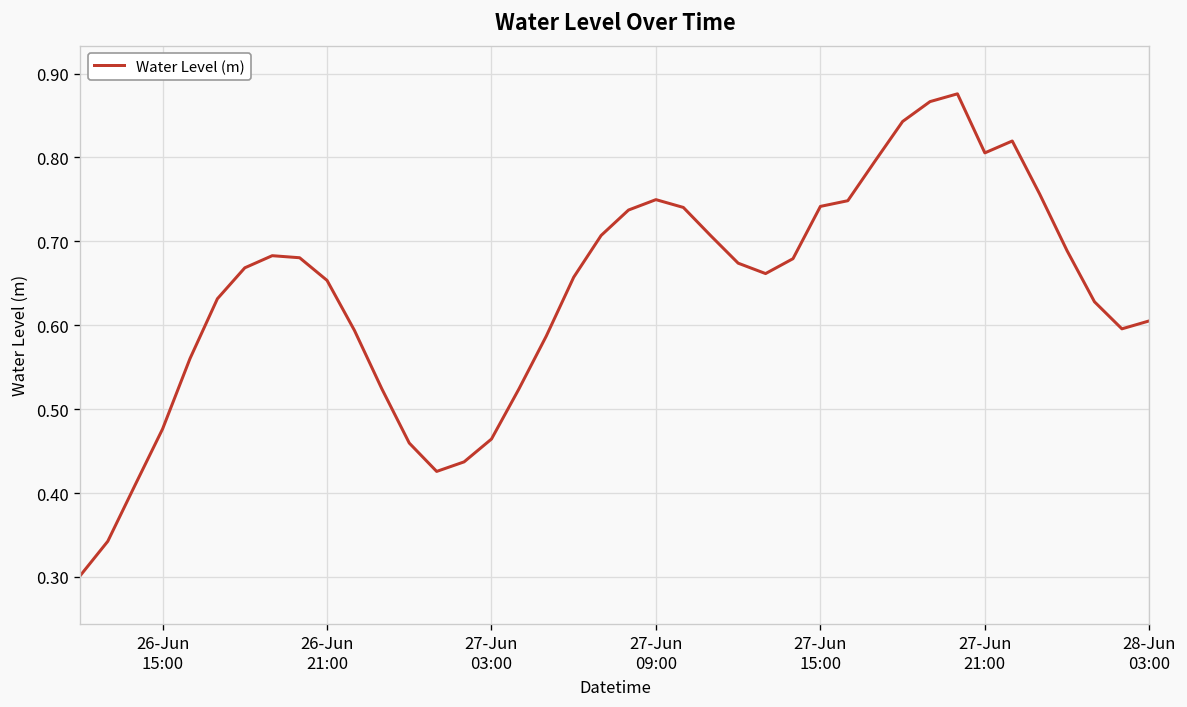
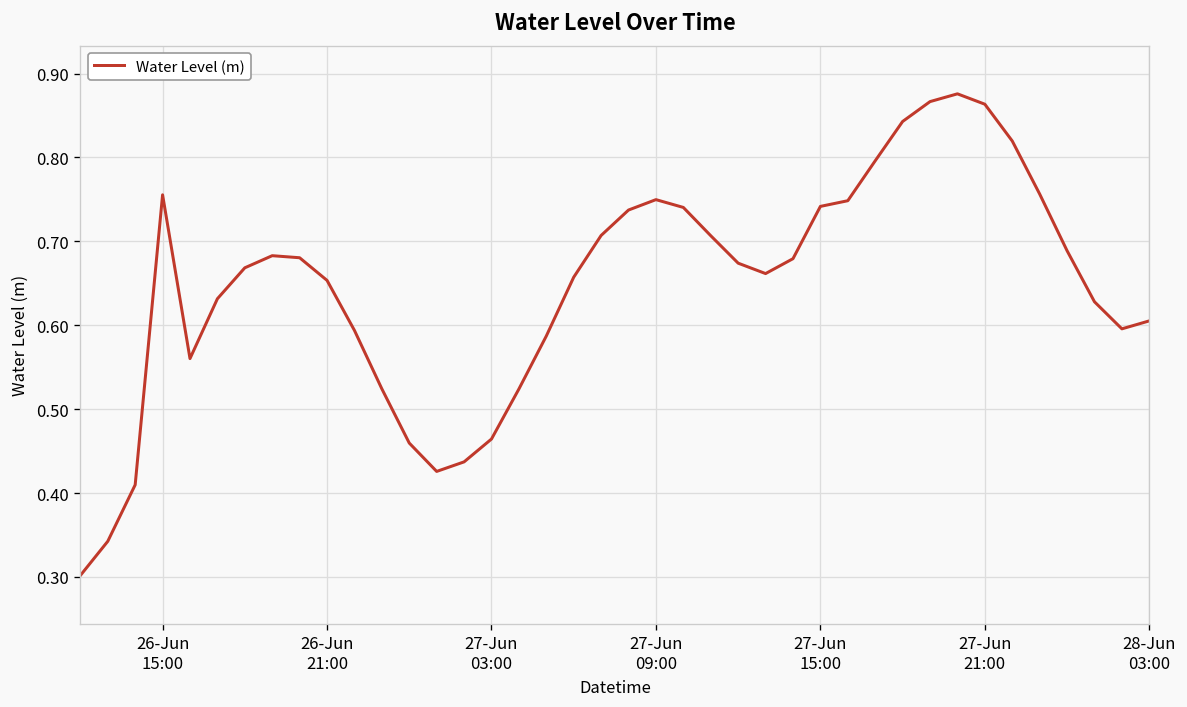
  {
-   "26-Jun 15:00": 0.48,
+   "26-Jun 15:00": 0.76,
    "26-Jun 21:00": 0.65,
    "27-Jun 03:00": 0.46,
    "27-Jun 09:00": 0.75,
    "27-Jun 15:00": 0.74,
-   "27-Jun 21:00": 0.81,
+   "27-Jun 21:00": 0.86,
    "28-Jun 03:00": 0.61
  }
